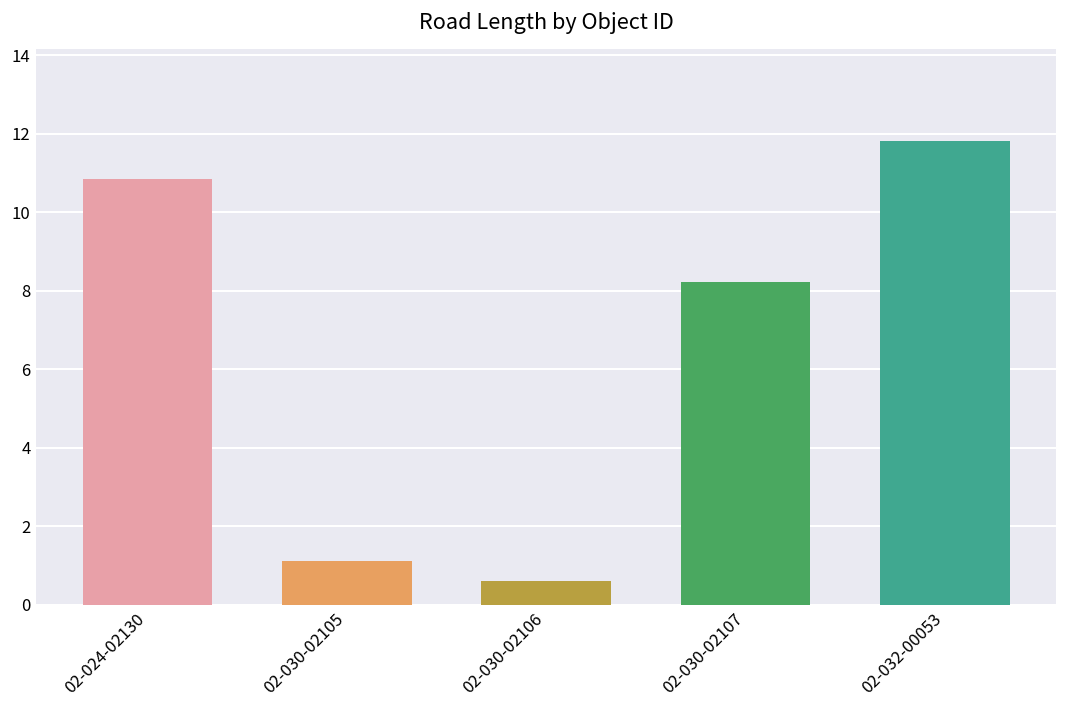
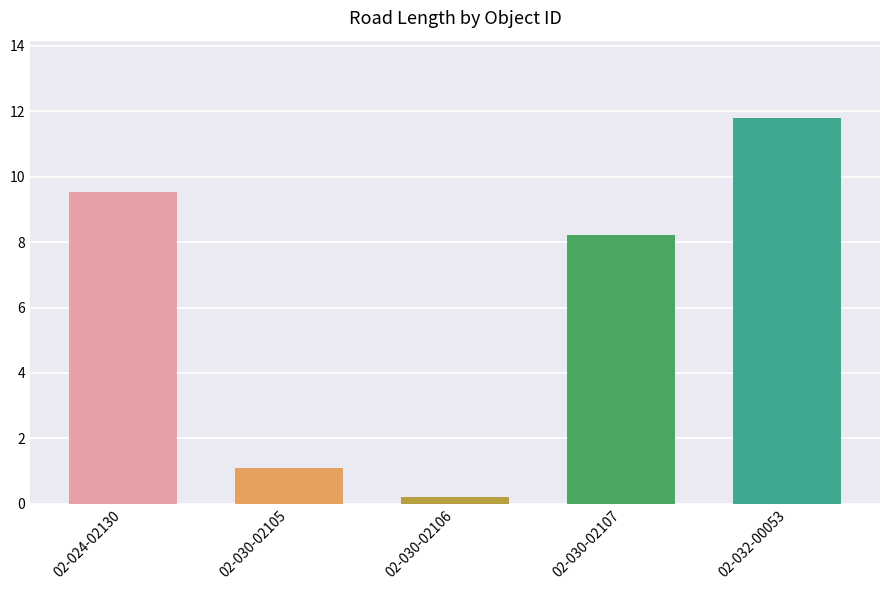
  {
-   "02-024-02130": 10.9,
+   "02-024-02130": 9.5,
    "02-030-02105": 1.1,
-   "02-030-02106": 0.6,
+   "02-030-02106": 0.2,
    "02-030-02107": 8.2,
    "02-032-00053": 11.8
  }
